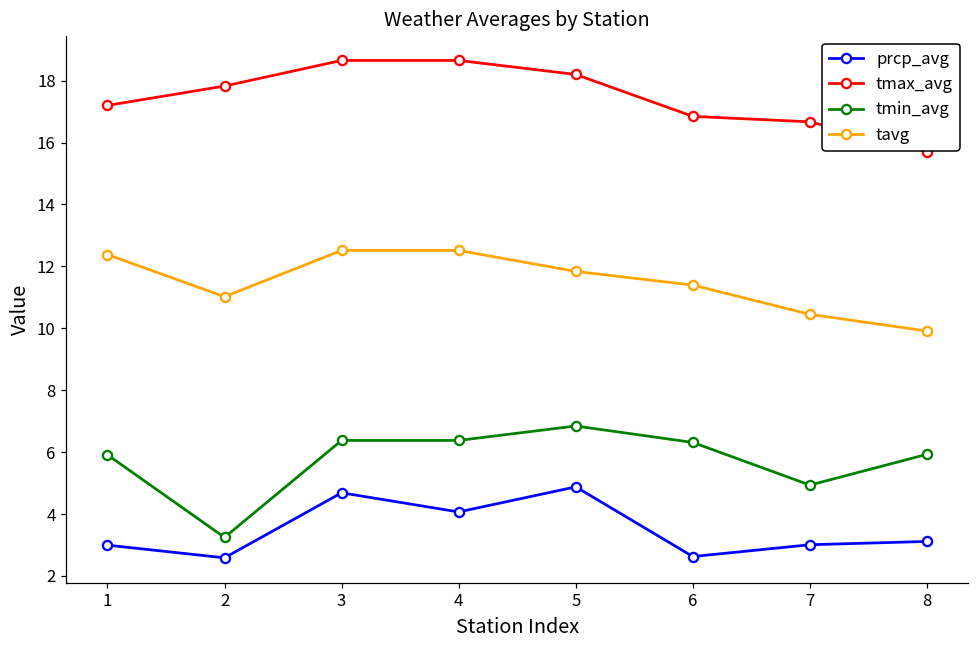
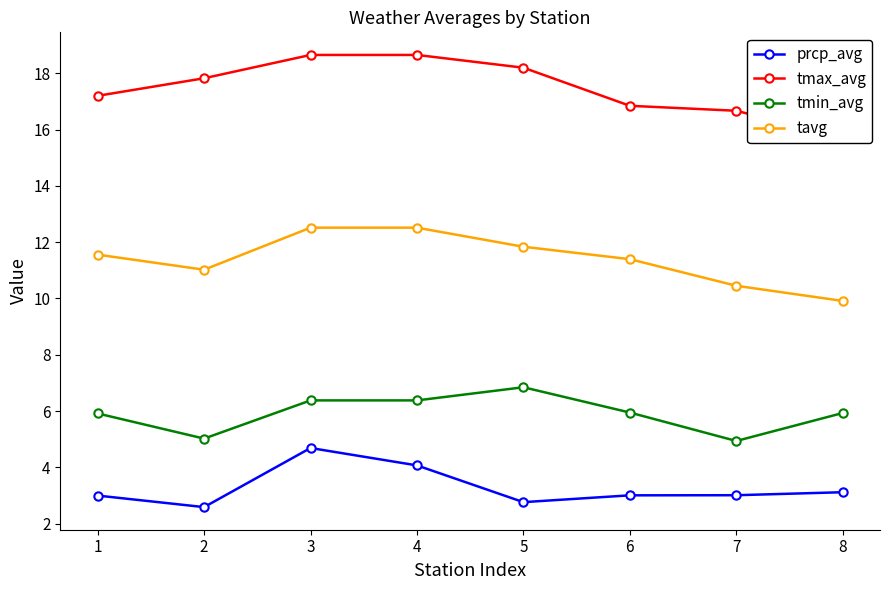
  {
    "prcp_avg": {
      "1": 3.0,
      "2": 2.6,
      "3": 4.7,
      "4": 4.1,
-     "5": 4.9,
-     "6": 2.6,
+     "5": 2.8,
+     "6": 3.0,
      "7": 3.0,
      "8": 3.1
    },
    "tmax_avg": {
      "1": 17.2,
      "2": 17.8,
      "3": 18.7,
      "4": 18.7,
      "5": 18.2,
      "6": 16.8,
      "7": 16.7
    },
    "tmin_avg": {
      "1": 5.9,
-     "2": 3.2,
+     "2": 5.0,
      "3": 6.4,
      "4": 6.4,
      "5": 6.8,
-     "6": 6.3,
+     "6": 5.9,
      "7": 4.9,
      "8": 5.9
    },
    "tavg": {
-     "1": 12.4,
+     "1": 11.6,
      "2": 11.0,
      "3": 12.5,
      "4": 12.5,
      "5": 11.8,
      "6": 11.4,
      "7": 10.5,
      "8": 9.9
    }
  }
